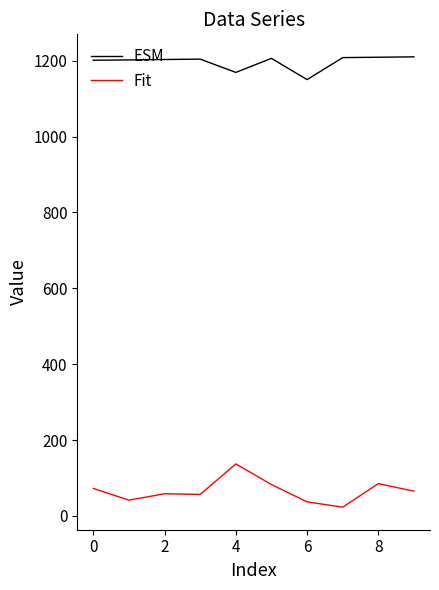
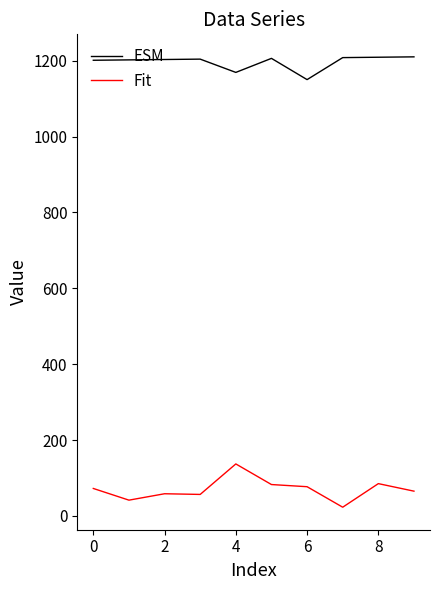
  {
    "ESM": {
      "0": 1200,
      "2": 1200,
      "4": 1170,
      "6": 1150,
      "8": 1210
    },
    "Fit": {
      "0": 70,
      "2": 60,
      "4": 140,
-     "6": 40,
+     "6": 80,
      "8": 90
    }
  }
